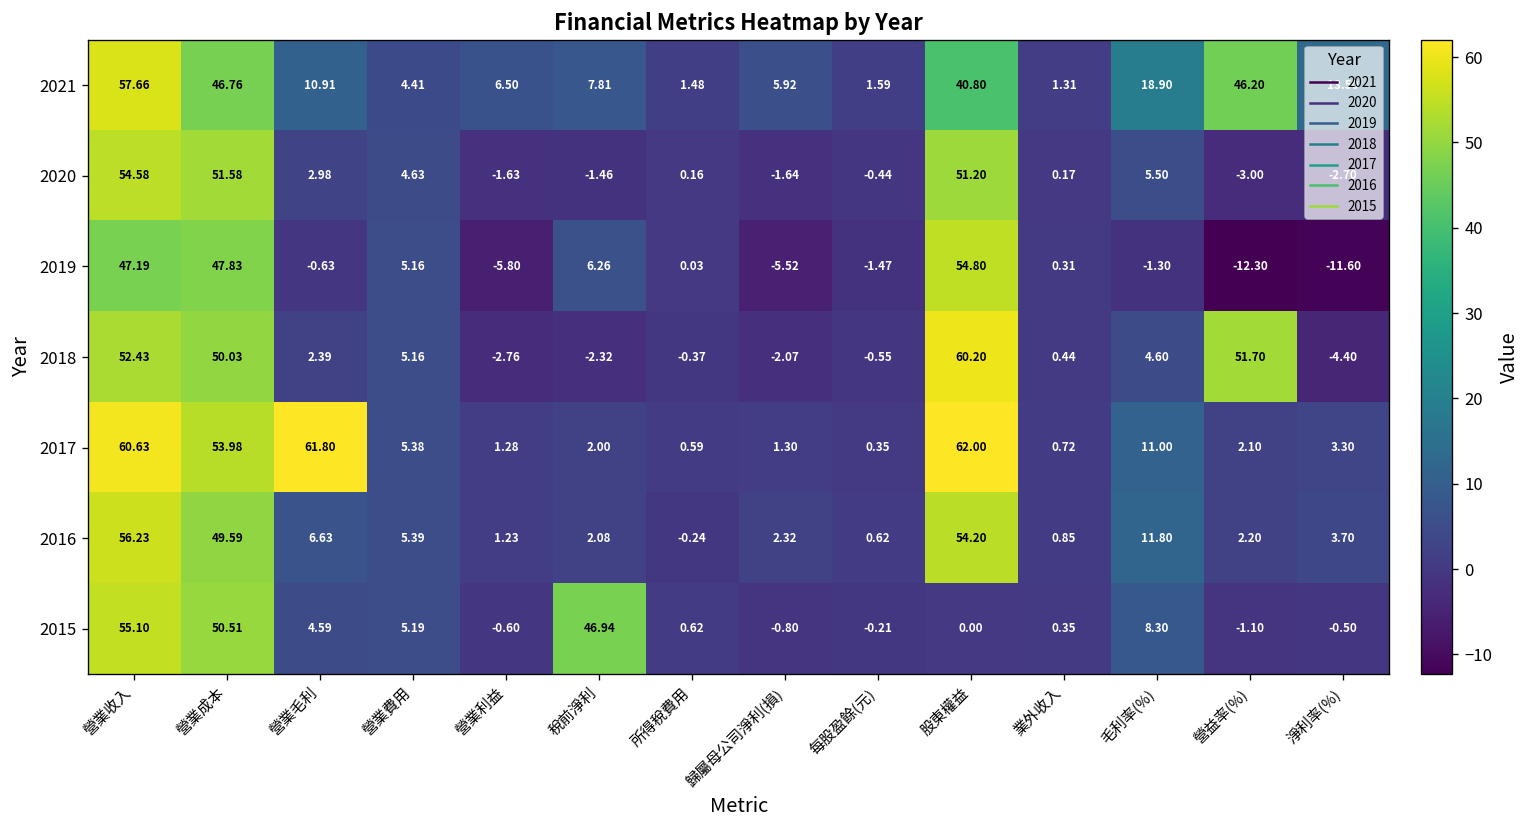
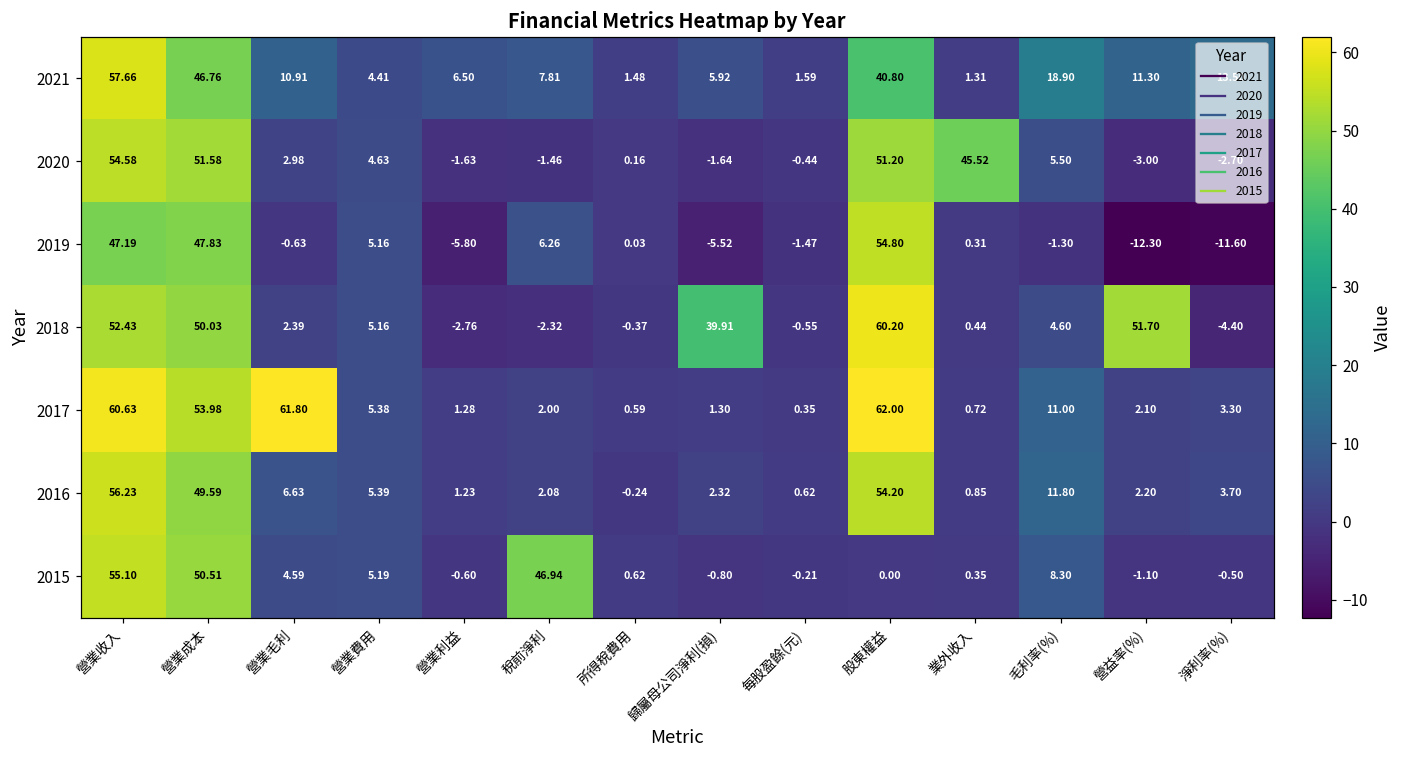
  {
    "2021": {
      "營業收入": 57.66,
      "營業成本": 46.76,
      "營業毛利": 10.91,
      "營業費用": 4.41,
      "營業利益": 6.50,
      "稅前淨利": 7.81,
      "所得稅費用": 1.48,
      "歸屬母公司淨利(損)": 5.92,
      "每股盈餘(元)": 1.59,
      "股東權益": 40.80,
      "業外收入": 1.31,
      "毛利率(%)": 18.90,
-     "營益率(%)": 46.20
+     "營益率(%)": 11.30
    },
    "2020": {
      "營業收入": 54.58,
      "營業成本": 51.58,
      "營業毛利": 2.98,
      "營業費用": 4.63,
      "營業利益": -1.63,
      "稅前淨利": -1.46,
      "所得稅費用": 0.16,
      "歸屬母公司淨利(損)": -1.64,
      "每股盈餘(元)": -0.44,
      "股東權益": 51.20,
-     "業外收入": 0.17,
+     "業外收入": 45.52,
      "毛利率(%)": 5.50,
      "營益率(%)": -3.00
    },
    "2019": {
      "營業收入": 47.19,
      "營業成本": 47.83,
      "營業毛利": -0.63,
      "營業費用": 5.16,
      "營業利益": -5.80,
      "稅前淨利": 6.26,
      "所得稅費用": 0.03,
      "歸屬母公司淨利(損)": -5.52,
      "每股盈餘(元)": -1.47,
      "股東權益": 54.80,
      "業外收入": 0.31,
      "毛利率(%)": -1.30,
      "營益率(%)": -12.30,
      "淨利率(%)": -11.60
    },
    "2018": {
      "營業收入": 52.43,
      "營業成本": 50.03,
      "營業毛利": 2.39,
      "營業費用": 5.16,
      "營業利益": -2.76,
      "稅前淨利": -2.32,
      "所得稅費用": -0.37,
-     "歸屬母公司淨利(損)": -2.07,
+     "歸屬母公司淨利(損)": 39.91,
      "每股盈餘(元)": -0.55,
      "股東權益": 60.20,
      "業外收入": 0.44,
      "毛利率(%)": 4.60,
      "營益率(%)": 51.70,
      "淨利率(%)": -4.40
    },
    "2017": {
      "營業收入": 60.63,
      "營業成本": 53.98,
      "營業毛利": 61.80,
      "營業費用": 5.38,
      "營業利益": 1.28,
      "稅前淨利": 2.00,
      "所得稅費用": 0.59,
      "歸屬母公司淨利(損)": 1.30,
      "每股盈餘(元)": 0.35,
      "股東權益": 62.00,
      "業外收入": 0.72,
      "毛利率(%)": 11.00,
      "營益率(%)": 2.10,
      "淨利率(%)": 3.30
    },
    "2016": {
      "營業收入": 56.23,
      "營業成本": 49.59,
      "營業毛利": 6.63,
      "營業費用": 5.39,
      "營業利益": 1.23,
      "稅前淨利": 2.08,
      "所得稅費用": -0.24,
      "歸屬母公司淨利(損)": 2.32,
      "每股盈餘(元)": 0.62,
      "股東權益": 54.20,
      "業外收入": 0.85,
      "毛利率(%)": 11.80,
      "營益率(%)": 2.20,
      "淨利率(%)": 3.70
    },
    "2015": {
      "營業收入": 55.10,
      "營業成本": 50.51,
      "營業毛利": 4.59,
      "營業費用": 5.19,
      "營業利益": -0.60,
      "稅前淨利": 46.94,
      "所得稅費用": 0.62,
      "歸屬母公司淨利(損)": -0.80,
      "每股盈餘(元)": -0.21,
      "股東權益": 0.00,
      "業外收入": 0.35,
      "毛利率(%)": 8.30,
      "營益率(%)": -1.10,
      "淨利率(%)": -0.50
    }
  }
